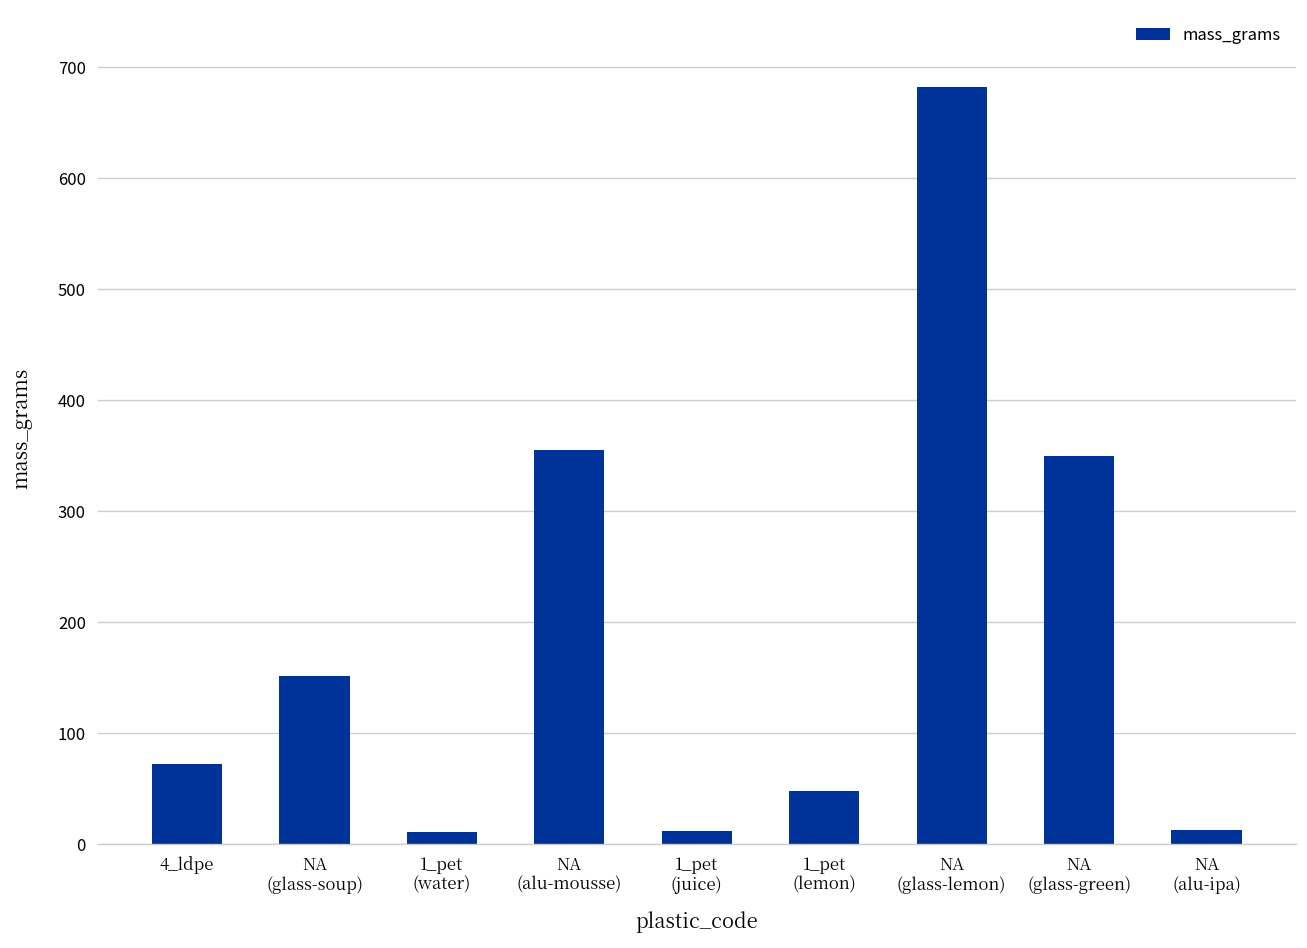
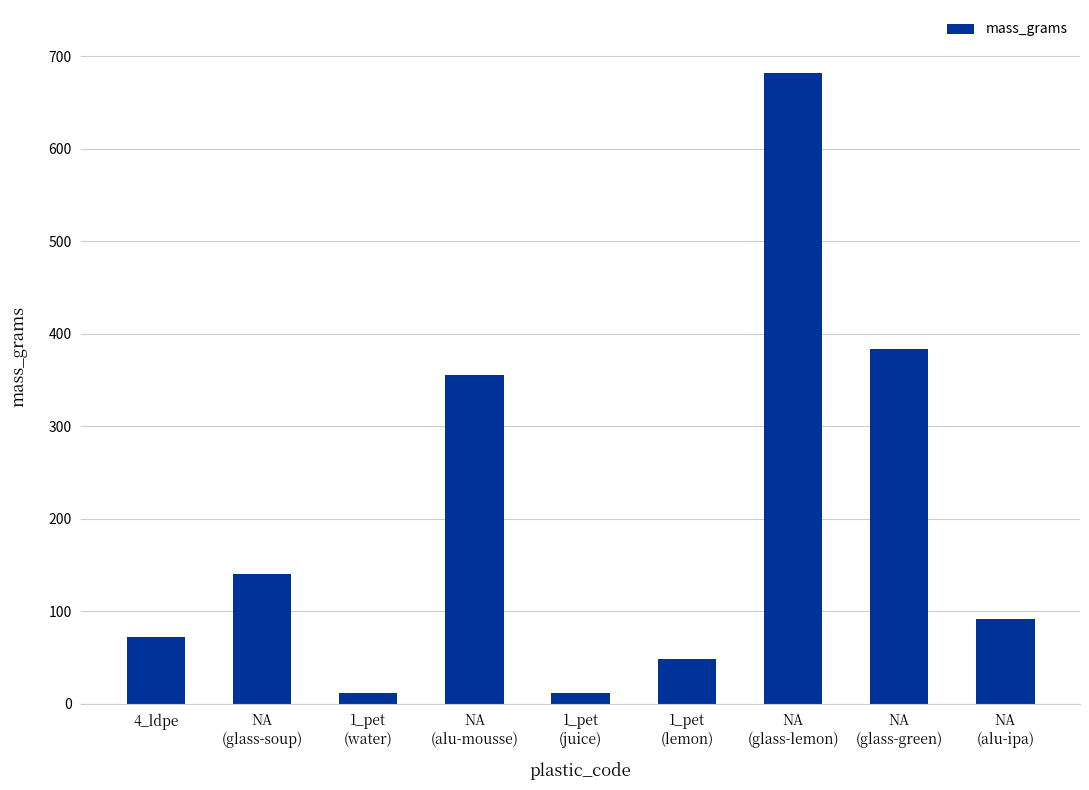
  {
    "4_ldpe": 70,
-   "NA (glass-soup)": 150,
+   "NA (glass-soup)": 140,
    "1_pet (water)": 10,
    "NA (alu-mousse)": 360,
    "1_pet (juice)": 10,
    "1_pet (lemon)": 50,
    "NA (glass-lemon)": 680,
-   "NA (glass-green)": 350,
-   "NA (alu-ipa)": 10
+   "NA (glass-green)": 380,
+   "NA (alu-ipa)": 90
  }
